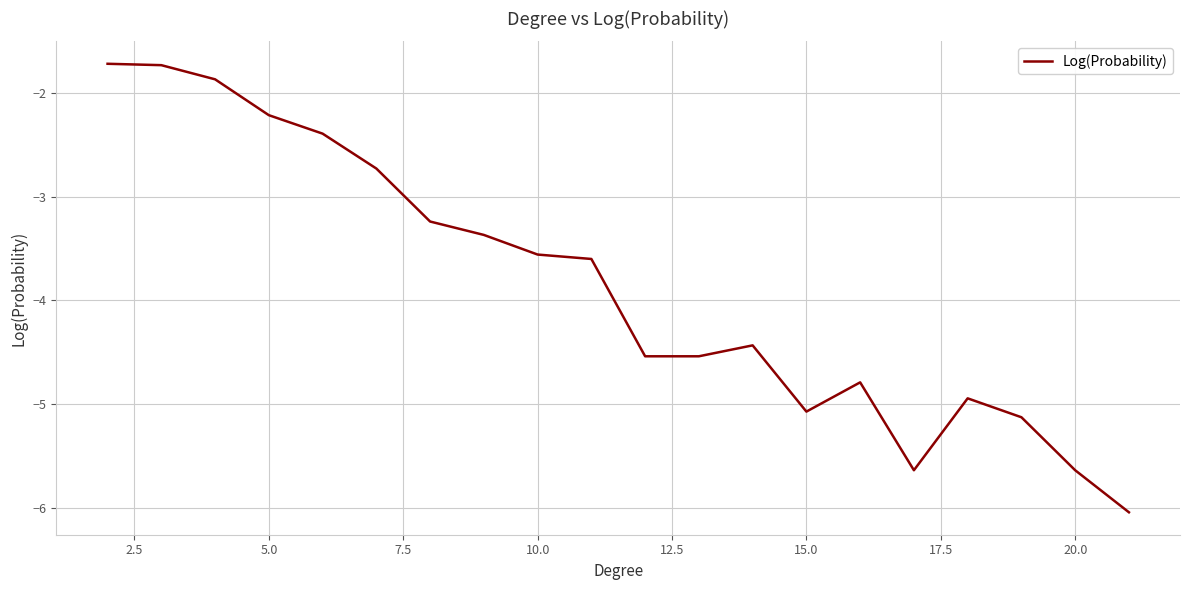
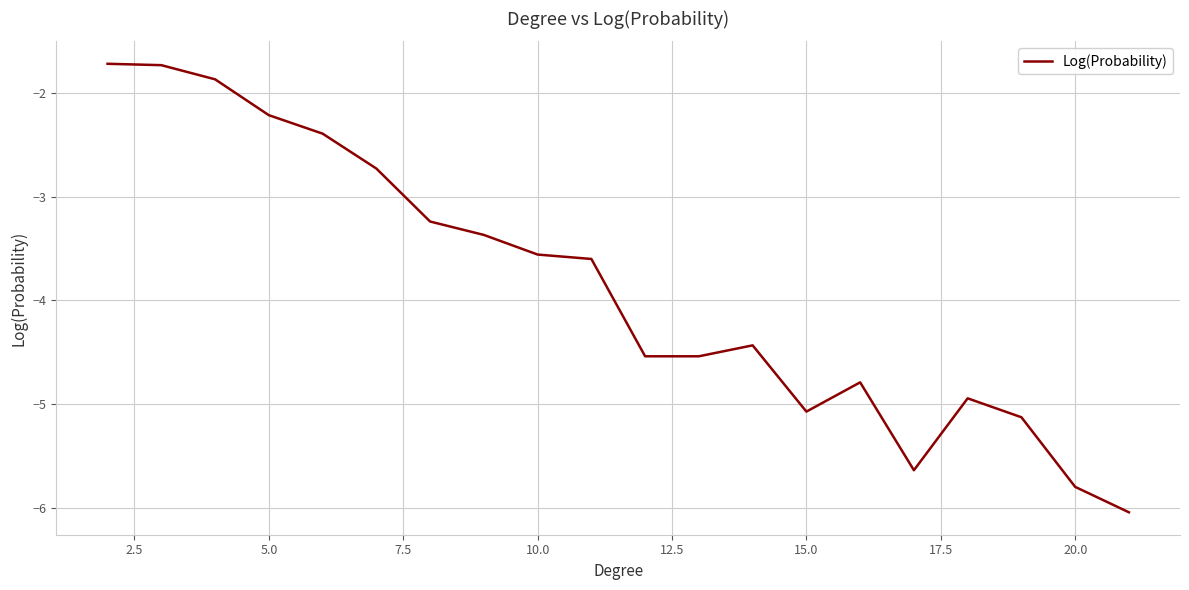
  {
    "5.0": -2.21,
    "10.0": -3.56,
    "15.0": -5.07,
-   "20.0": -5.64
+   "20.0": -5.80
  }
